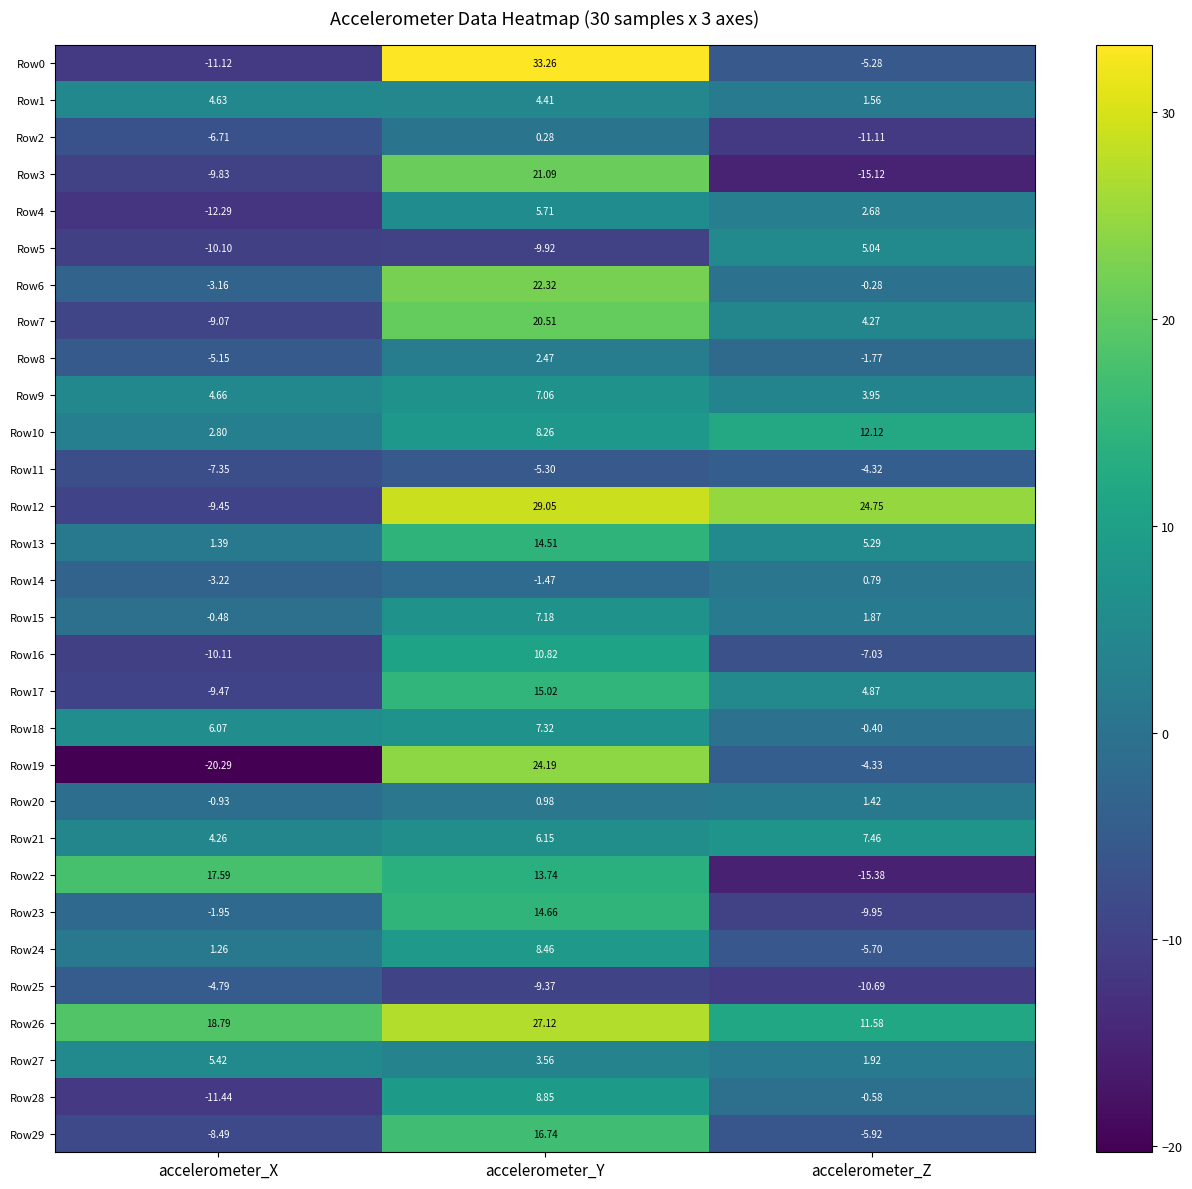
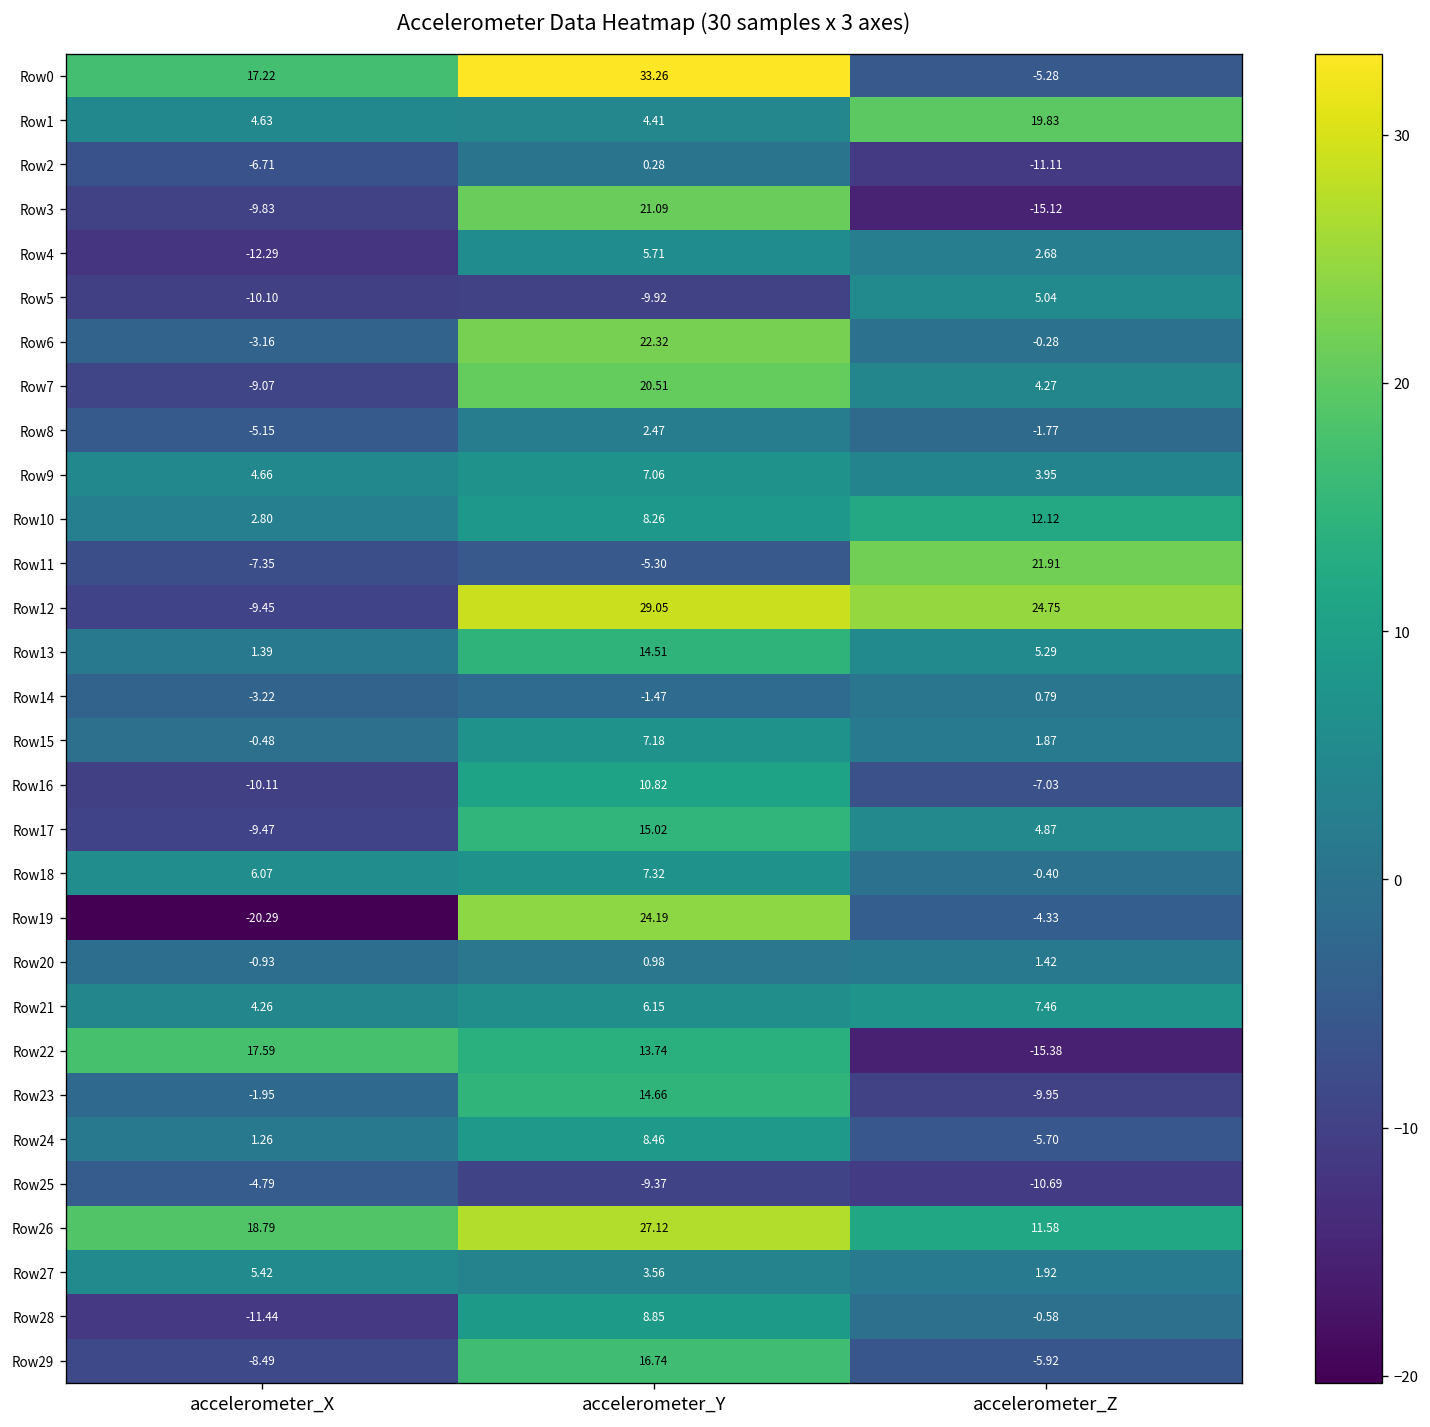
  {
    "Row0": {
-     "accelerometer_X": -11.12,
+     "accelerometer_X": 17.22,
      "accelerometer_Y": 33.26,
      "accelerometer_Z": -5.28
    },
    "Row1": {
      "accelerometer_X": 4.63,
      "accelerometer_Y": 4.41,
-     "accelerometer_Z": 1.56
+     "accelerometer_Z": 19.83
    },
    "Row2": {
      "accelerometer_X": -6.71,
      "accelerometer_Y": 0.28,
      "accelerometer_Z": -11.11
    },
    "Row3": {
      "accelerometer_X": -9.83,
      "accelerometer_Y": 21.09,
      "accelerometer_Z": -15.12
    },
    "Row4": {
      "accelerometer_X": -12.29,
      "accelerometer_Y": 5.71,
      "accelerometer_Z": 2.68
    },
    "Row5": {
      "accelerometer_X": -10.10,
      "accelerometer_Y": -9.92,
      "accelerometer_Z": 5.04
    },
    "Row6": {
      "accelerometer_X": -3.16,
      "accelerometer_Y": 22.32,
      "accelerometer_Z": -0.28
    },
    "Row7": {
      "accelerometer_X": -9.07,
      "accelerometer_Y": 20.51,
      "accelerometer_Z": 4.27
    },
    "Row8": {
      "accelerometer_X": -5.15,
      "accelerometer_Y": 2.47,
      "accelerometer_Z": -1.77
    },
    "Row9": {
      "accelerometer_X": 4.66,
      "accelerometer_Y": 7.06,
      "accelerometer_Z": 3.95
    },
    "Row10": {
      "accelerometer_X": 2.80,
      "accelerometer_Y": 8.26,
      "accelerometer_Z": 12.12
    },
    "Row11": {
      "accelerometer_X": -7.35,
      "accelerometer_Y": -5.30,
-     "accelerometer_Z": -4.32
+     "accelerometer_Z": 21.91
    },
    "Row12": {
      "accelerometer_X": -9.45,
      "accelerometer_Y": 29.05,
      "accelerometer_Z": 24.75
    },
    "Row13": {
      "accelerometer_X": 1.39,
      "accelerometer_Y": 14.51,
      "accelerometer_Z": 5.29
    },
    "Row14": {
      "accelerometer_X": -3.22,
      "accelerometer_Y": -1.47,
      "accelerometer_Z": 0.79
    },
    "Row15": {
      "accelerometer_X": -0.48,
      "accelerometer_Y": 7.18,
      "accelerometer_Z": 1.87
    },
    "Row16": {
      "accelerometer_X": -10.11,
      "accelerometer_Y": 10.82,
      "accelerometer_Z": -7.03
    },
    "Row17": {
      "accelerometer_X": -9.47,
      "accelerometer_Y": 15.02,
      "accelerometer_Z": 4.87
    },
    "Row18": {
      "accelerometer_X": 6.07,
      "accelerometer_Y": 7.32,
      "accelerometer_Z": -0.40
    },
    "Row19": {
      "accelerometer_X": -20.29,
      "accelerometer_Y": 24.19,
      "accelerometer_Z": -4.33
    },
    "Row20": {
      "accelerometer_X": -0.93,
      "accelerometer_Y": 0.98,
      "accelerometer_Z": 1.42
    },
    "Row21": {
      "accelerometer_X": 4.26,
      "accelerometer_Y": 6.15,
      "accelerometer_Z": 7.46
    },
    "Row22": {
      "accelerometer_X": 17.59,
      "accelerometer_Y": 13.74,
      "accelerometer_Z": -15.38
    },
    "Row23": {
      "accelerometer_X": -1.95,
      "accelerometer_Y": 14.66,
      "accelerometer_Z": -9.95
    },
    "Row24": {
      "accelerometer_X": 1.26,
      "accelerometer_Y": 8.46,
      "accelerometer_Z": -5.70
    },
    "Row25": {
      "accelerometer_X": -4.79,
      "accelerometer_Y": -9.37,
      "accelerometer_Z": -10.69
    },
    "Row26": {
      "accelerometer_X": 18.79,
      "accelerometer_Y": 27.12,
      "accelerometer_Z": 11.58
    },
    "Row27": {
      "accelerometer_X": 5.42,
      "accelerometer_Y": 3.56,
      "accelerometer_Z": 1.92
    },
    "Row28": {
      "accelerometer_X": -11.44,
      "accelerometer_Y": 8.85,
      "accelerometer_Z": -0.58
    },
    "Row29": {
      "accelerometer_X": -8.49,
      "accelerometer_Y": 16.74,
      "accelerometer_Z": -5.92
    }
  }
